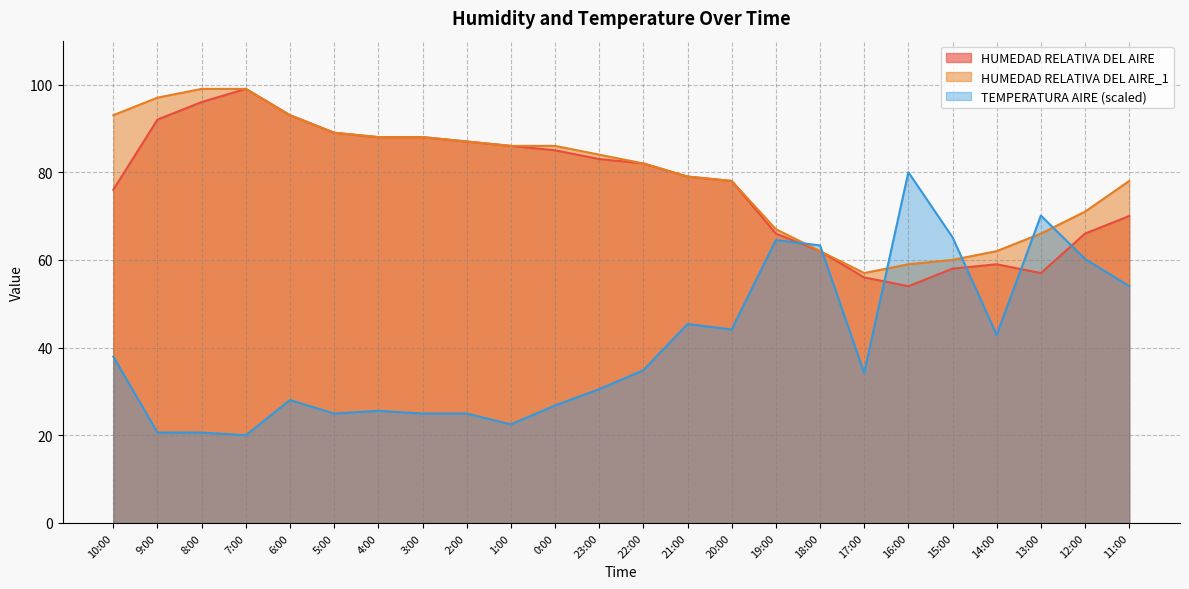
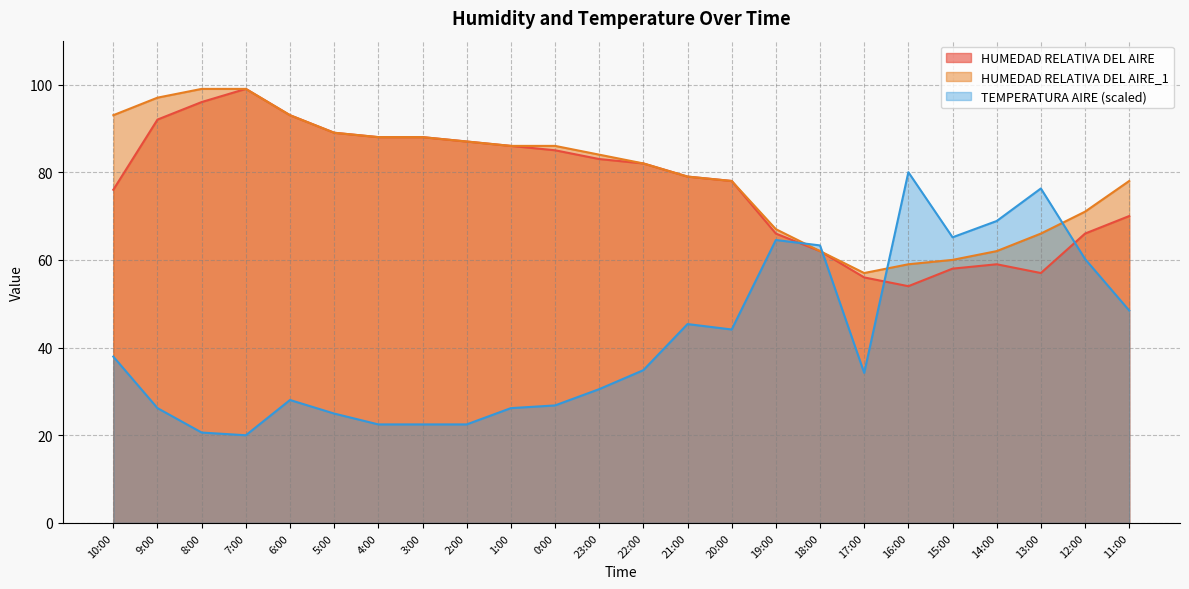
  {
    "TEMPERATURA AIRE (scaled)": {
      "10:00": 38,
-     "9:00": 21,
+     "9:00": 26,
      "8:00": 21,
      "7:00": 20,
      "6:00": 28,
      "5:00": 25,
-     "4:00": 26,
-     "3:00": 25,
-     "2:00": 25,
-     "1:00": 22,
+     "4:00": 22,
+     "3:00": 22,
+     "2:00": 22,
+     "1:00": 26,
      "0:00": 27,
      "23:00": 31,
      "22:00": 35,
      "21:00": 45,
      "20:00": 44,
      "19:00": 65,
      "18:00": 63,
      "17:00": 34,
      "16:00": 80,
      "15:00": 65,
-     "14:00": 43,
-     "13:00": 70,
+     "14:00": 69,
+     "13:00": 76,
      "12:00": 60,
-     "11:00": 54
+     "11:00": 48
    }
  }
